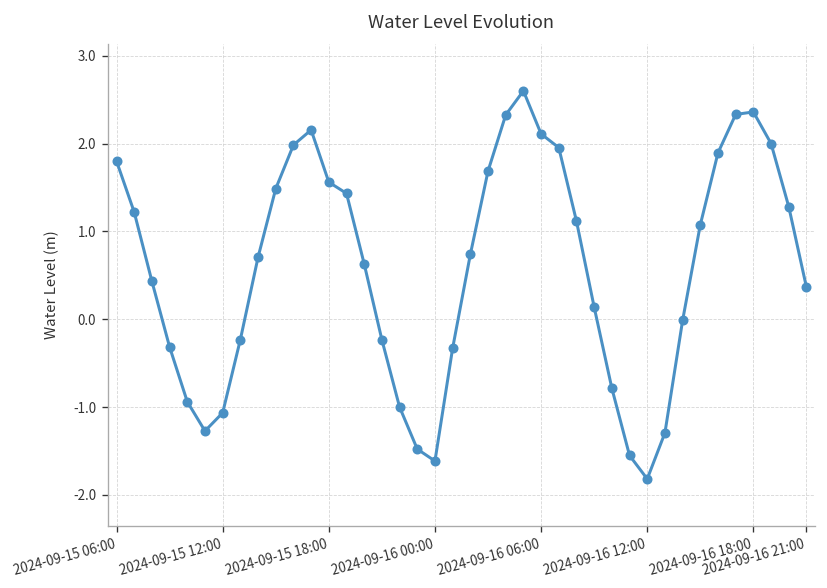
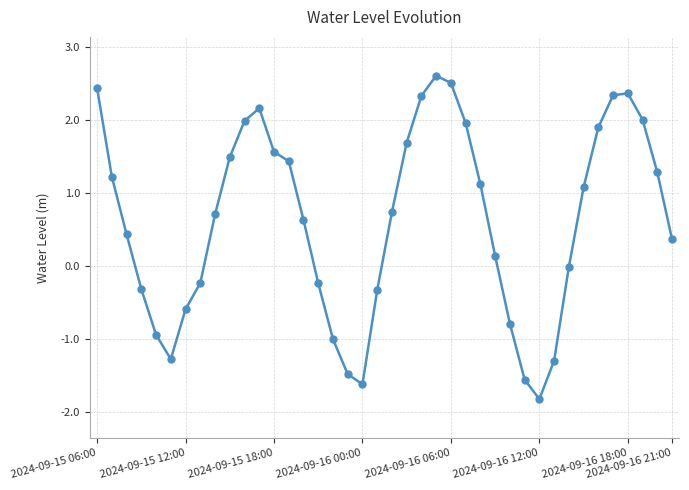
  {
-   "2024-09-15 06:00": 1.8,
-   "2024-09-15 12:00": -1.1,
+   "2024-09-15 06:00": 2.4,
+   "2024-09-15 12:00": -0.6,
    "2024-09-15 18:00": 1.6,
    "2024-09-16 00:00": -1.6,
-   "2024-09-16 06:00": 2.1,
+   "2024-09-16 06:00": 2.5,
    "2024-09-16 12:00": -1.8,
    "2024-09-16 18:00": 2.4,
    "2024-09-16 21:00": 0.4
  }
